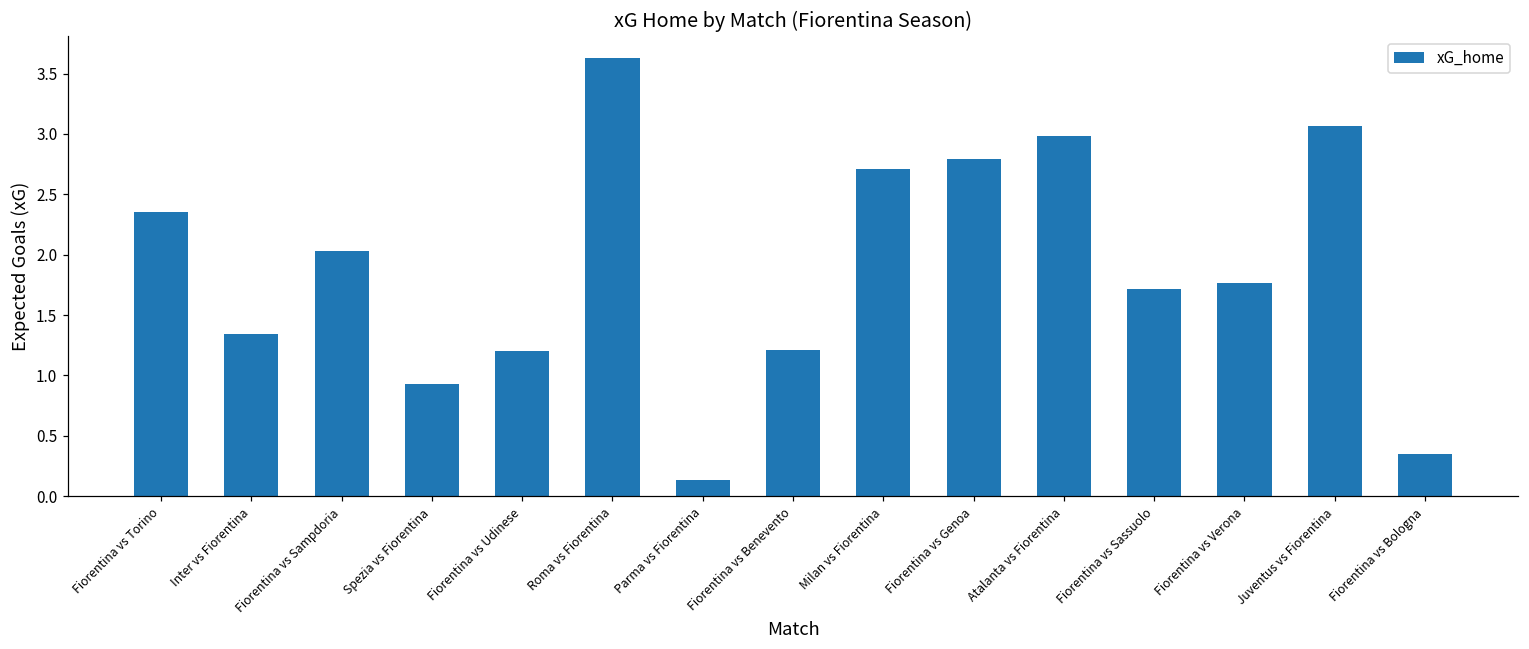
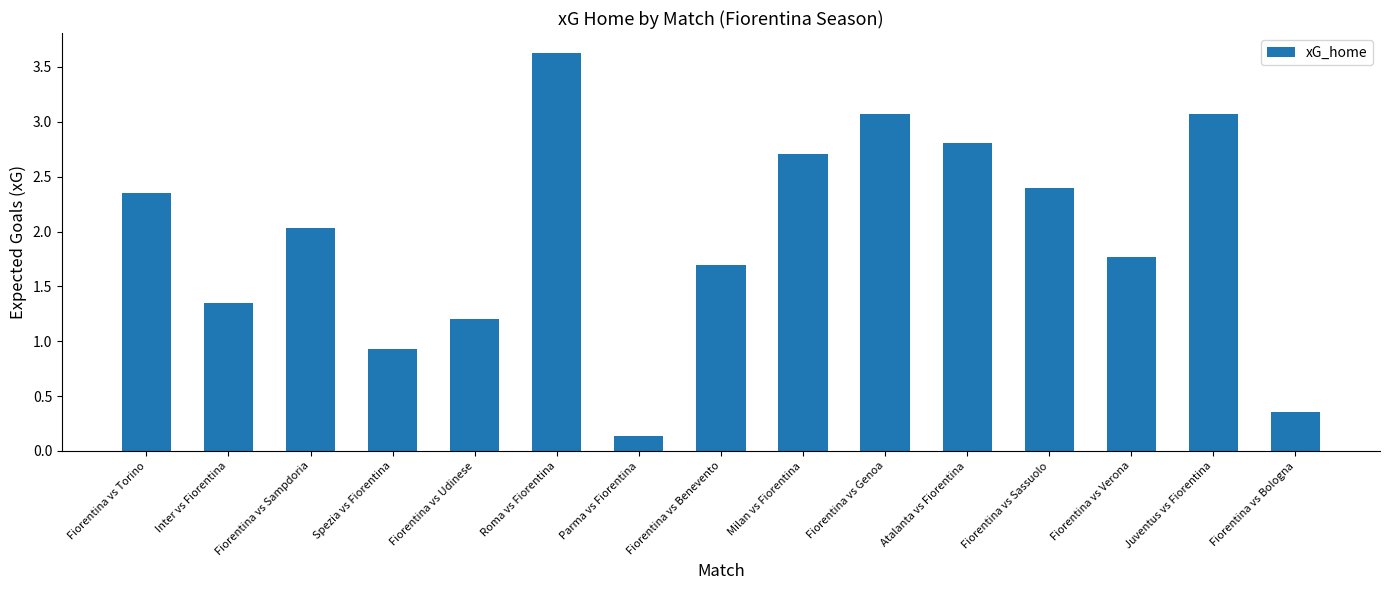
  {
    "Fiorentina vs Torino": 2.35,
    "Inter vs Fiorentina": 1.34,
    "Fiorentina vs Sampdoria": 2.03,
    "Spezia vs Fiorentina": 0.93,
    "Fiorentina vs Udinese": 1.20,
    "Roma vs Fiorentina": 3.63,
    "Parma vs Fiorentina": 0.13,
-   "Fiorentina vs Benevento": 1.21,
+   "Fiorentina vs Benevento": 1.69,
    "Milan vs Fiorentina": 2.71,
-   "Fiorentina vs Genoa": 2.79,
-   "Atalanta vs Fiorentina": 2.98,
-   "Fiorentina vs Sassuolo": 1.72,
+   "Fiorentina vs Genoa": 3.07,
+   "Atalanta vs Fiorentina": 2.80,
+   "Fiorentina vs Sassuolo": 2.40,
    "Fiorentina vs Verona": 1.77,
    "Juventus vs Fiorentina": 3.07,
    "Fiorentina vs Bologna": 0.35
  }
